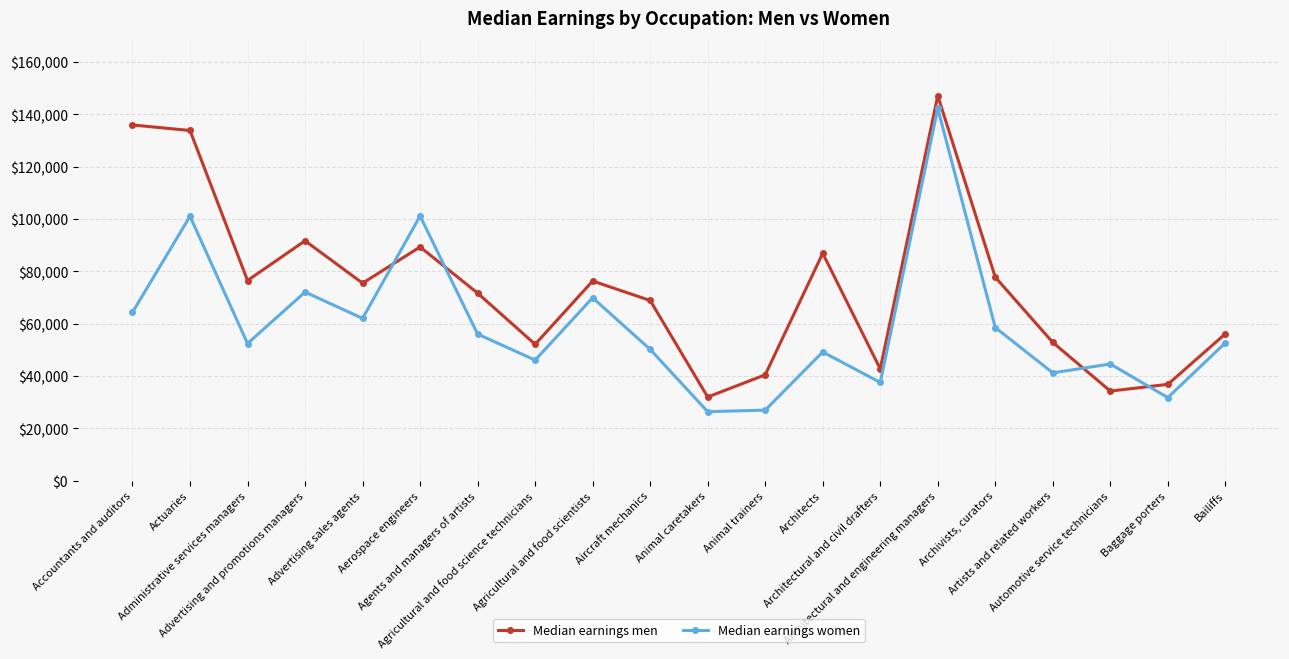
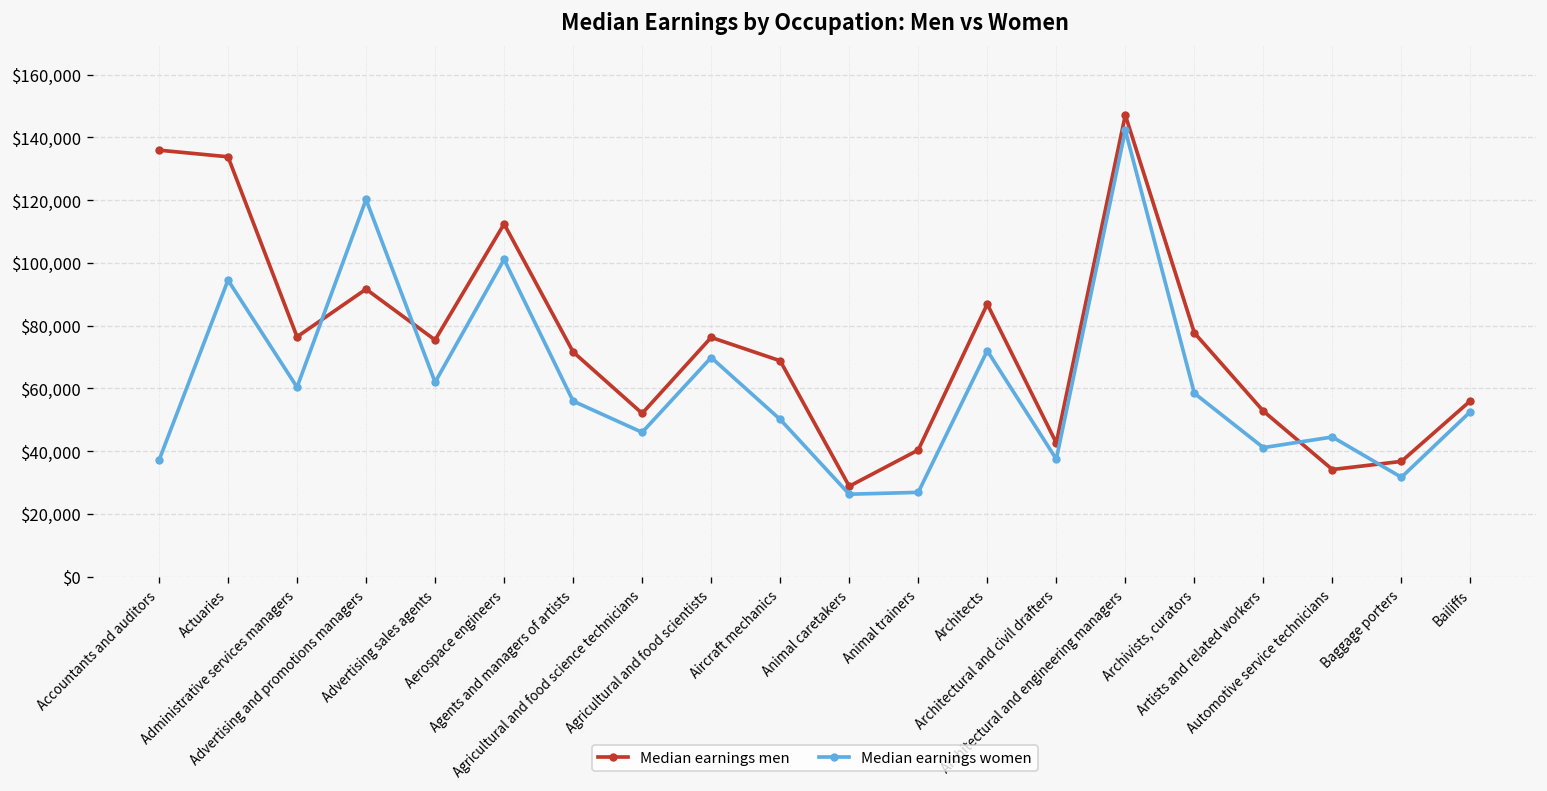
  {
    "Median earnings men": {
      "Accountants and auditors": "$136,000",
      "Actuaries": "$134,000",
      "Administrative services managers": "$76,000",
      "Advertising and promotions managers": "$92,000",
      "Advertising sales agents": "$75,000",
-     "Aerospace engineers": "$89,000",
+     "Aerospace engineers": "$112,000",
      "Agents and managers of artists": "$72,000",
      "Agricultural and food science technicians": "$52,000",
      "Agricultural and food scientists": "$76,000",
      "Aircraft mechanics": "$69,000",
-     "Animal caretakers": "$32,000",
+     "Animal caretakers": "$29,000",
      "Animal trainers": "$40,000",
      "Architects": "$87,000",
      "Architectural and civil drafters": "$43,000",
      "Architectural and engineering managers": "$147,000",
      "Archivists, curators": "$78,000",
      "Artists and related workers": "$53,000",
      "Automotive service technicians": "$34,000",
      "Baggage porters": "$37,000",
      "Bailiffs": "$56,000"
    },
    "Median earnings women": {
-     "Accountants and auditors": "$64,000",
-     "Actuaries": "$101,000",
-     "Administrative services managers": "$52,000",
-     "Advertising and promotions managers": "$72,000",
+     "Accountants and auditors": "$37,000",
+     "Actuaries": "$94,000",
+     "Administrative services managers": "$60,000",
+     "Advertising and promotions managers": "$120,000",
      "Advertising sales agents": "$62,000",
      "Aerospace engineers": "$101,000",
      "Agents and managers of artists": "$56,000",
      "Agricultural and food science technicians": "$46,000",
      "Agricultural and food scientists": "$70,000",
      "Aircraft mechanics": "$50,000",
      "Animal caretakers": "$26,000",
      "Animal trainers": "$27,000",
-     "Architects": "$49,000",
+     "Architects": "$72,000",
      "Architectural and civil drafters": "$37,000",
      "Architectural and engineering managers": "$142,000",
      "Archivists, curators": "$58,000",
      "Artists and related workers": "$41,000",
      "Automotive service technicians": "$45,000",
      "Baggage porters": "$32,000",
      "Bailiffs": "$53,000"
    }
  }
